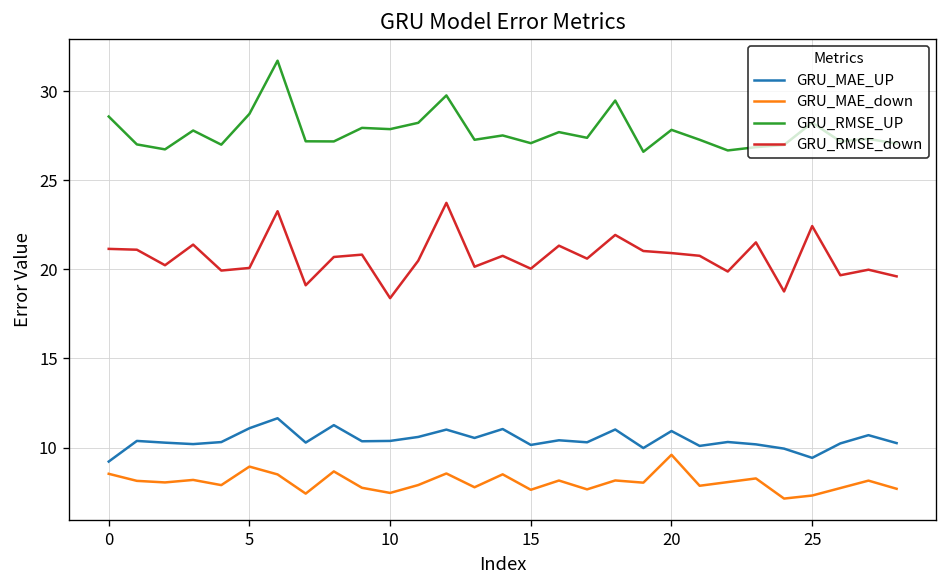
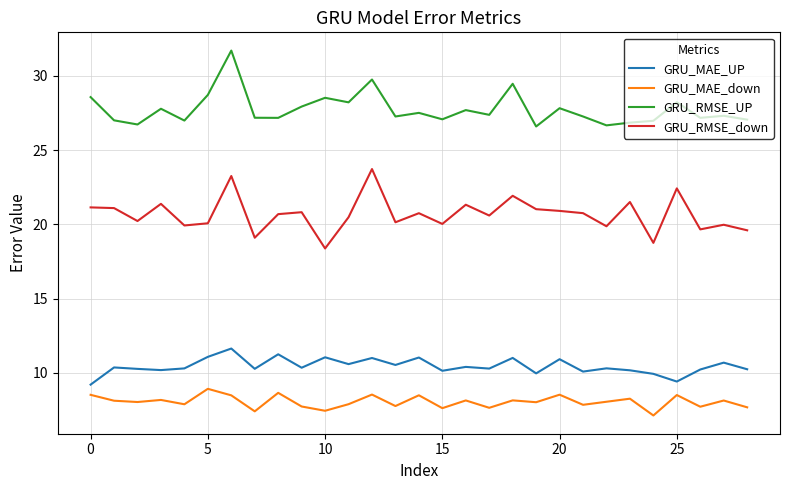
  {
    "GRU_MAE_UP": {
      "0": 9.2,
      "5": 11.1,
-     "10": 10.4,
+     "10": 11.1,
      "15": 10.1,
      "20": 10.9,
      "25": 9.4
    },
    "GRU_MAE_down": {
      "0": 8.5,
      "5": 8.9,
      "10": 7.5,
      "15": 7.6,
-     "20": 9.6,
-     "25": 7.3
+     "20": 8.5,
+     "25": 8.5
    },
    "GRU_RMSE_UP": {
      "0": 28.6,
      "5": 28.7,
-     "10": 27.9,
+     "10": 28.5,
      "15": 27.1,
      "20": 27.8
    },
    "GRU_RMSE_down": {
      "0": 21.1,
      "5": 20.1,
      "10": 18.4,
      "15": 20.0,
      "20": 20.9,
      "25": 22.4
    }
  }
